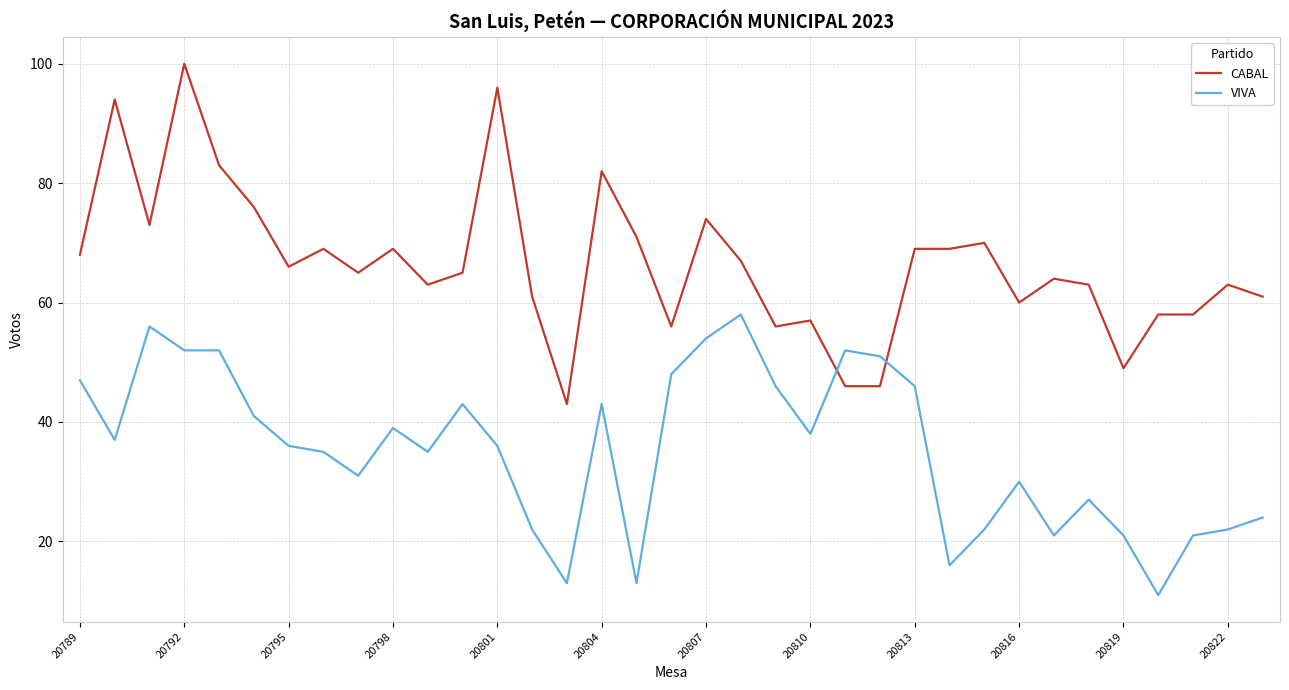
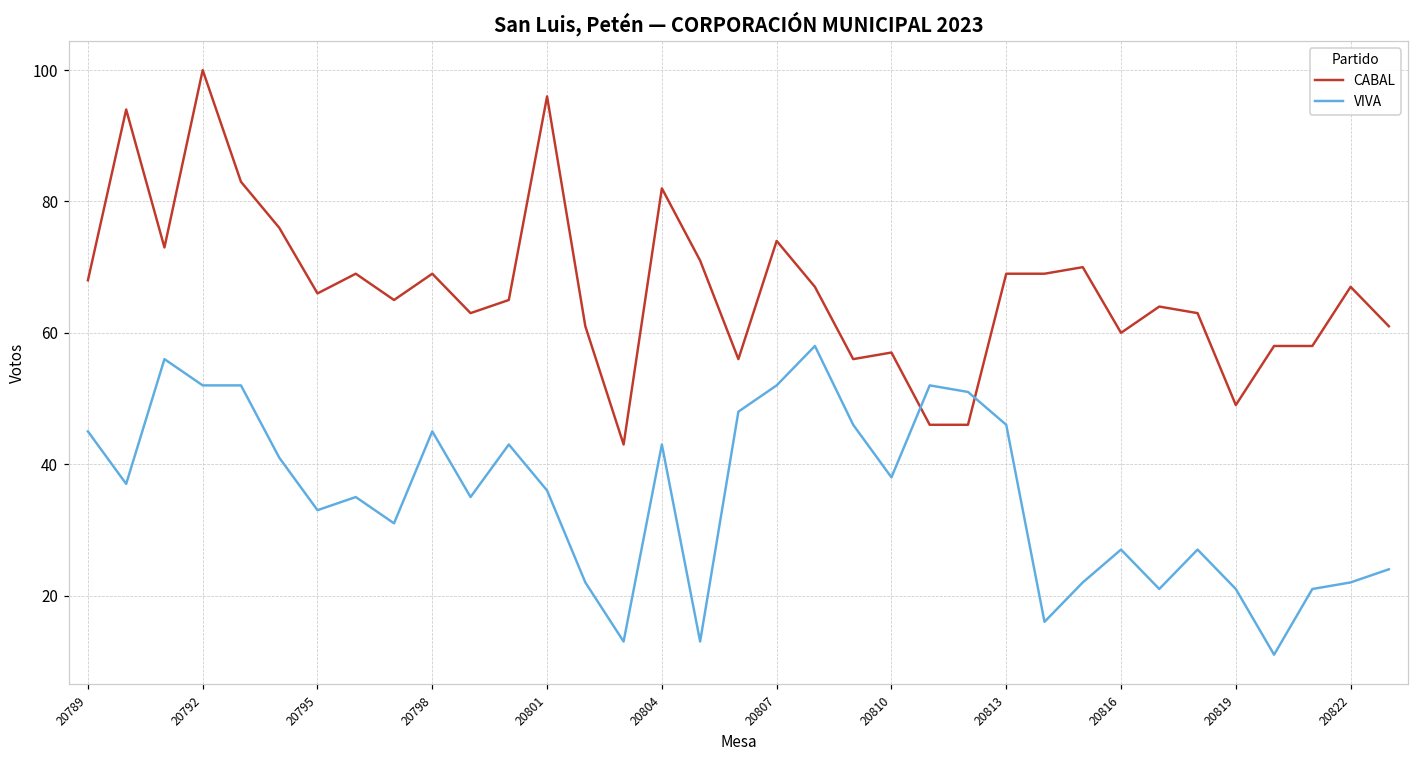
  {
    "CABAL": {
      "20789": 68,
      "20792": 100,
      "20795": 66,
      "20798": 69,
      "20801": 96,
      "20804": 82,
      "20807": 74,
      "20810": 57,
      "20813": 69,
      "20816": 60,
      "20819": 49,
-     "20822": 63
+     "20822": 67
    },
    "VIVA": {
-     "20789": 47,
+     "20789": 45,
      "20792": 52,
-     "20795": 36,
-     "20798": 39,
+     "20795": 33,
+     "20798": 45,
      "20801": 36,
      "20804": 43,
-     "20807": 54,
+     "20807": 52,
      "20810": 38,
      "20813": 46,
-     "20816": 30,
+     "20816": 27,
      "20819": 21,
      "20822": 22
    }
  }
